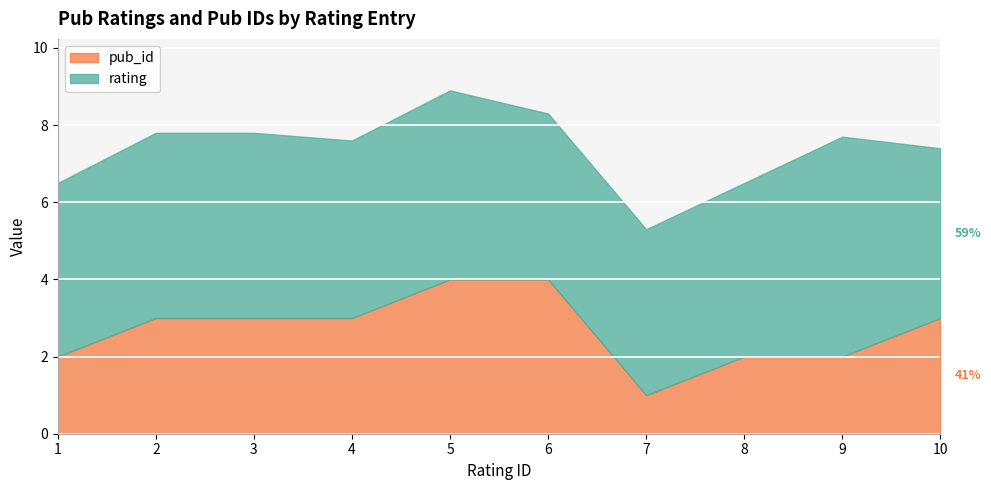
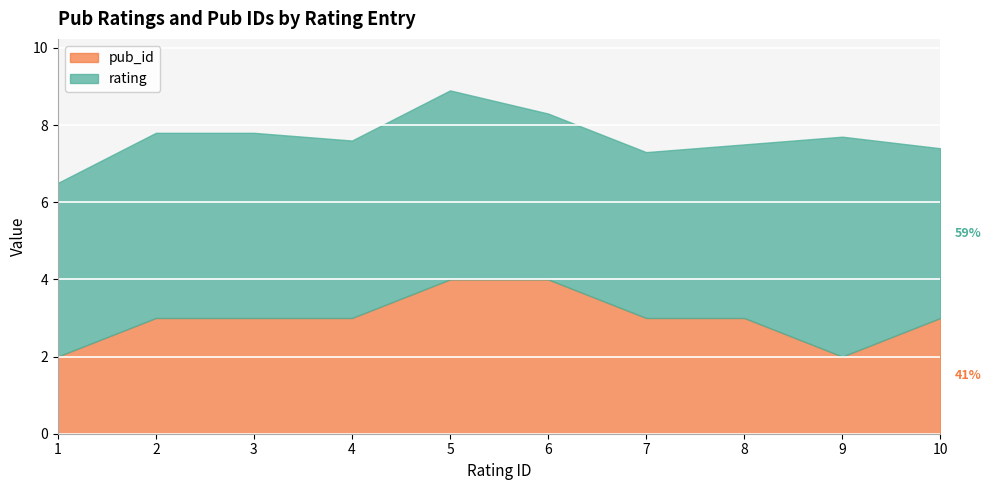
  {
    "pub_id": {
      "1": 2,
      "2": 3,
      "3": 3,
      "4": 3,
      "5": 4,
      "6": 4,
-     "7": 1,
-     "8": 2,
+     "7": 3,
+     "8": 3,
      "9": 2,
      "10": 3
    },
    "rating": {
      "1": 4.5,
      "2": 4.8,
      "3": 4.8,
      "4": 4.6,
      "5": 4.9,
      "6": 4.3,
      "7": 4.3,
      "8": 4.5,
      "9": 5.7,
      "10": 4.4
    }
  }
